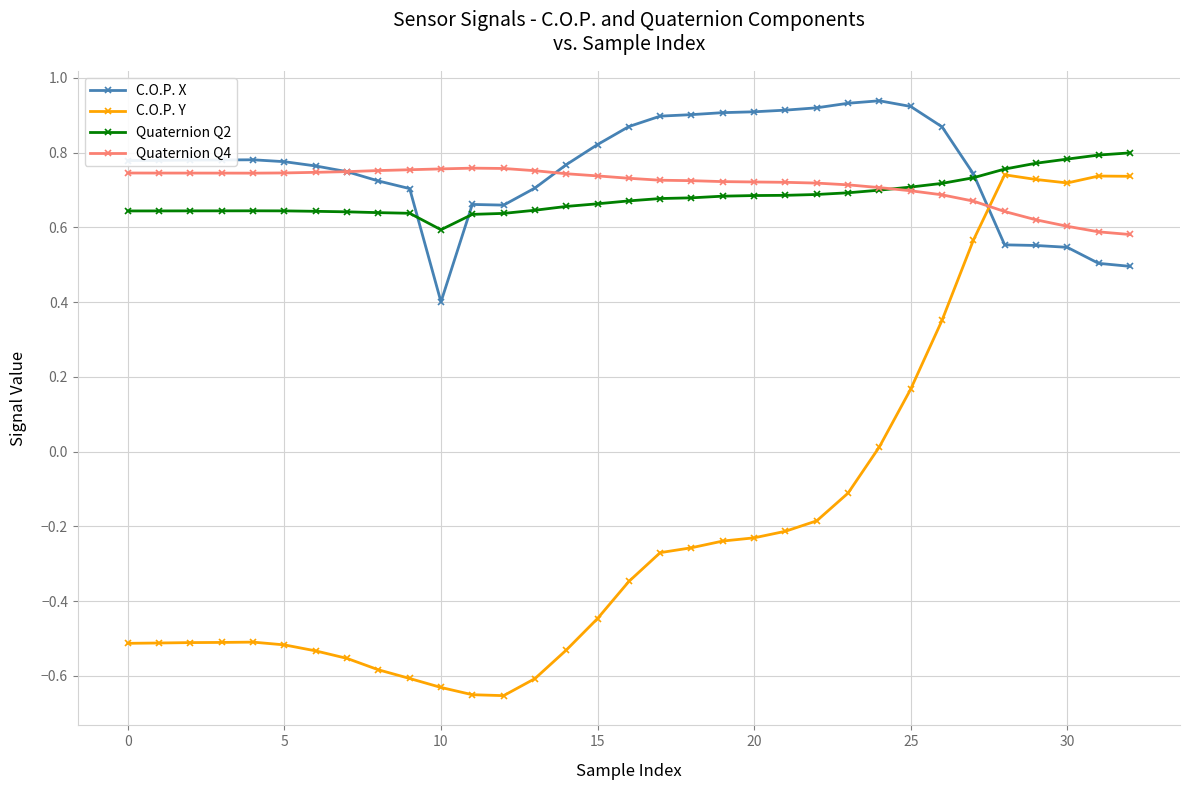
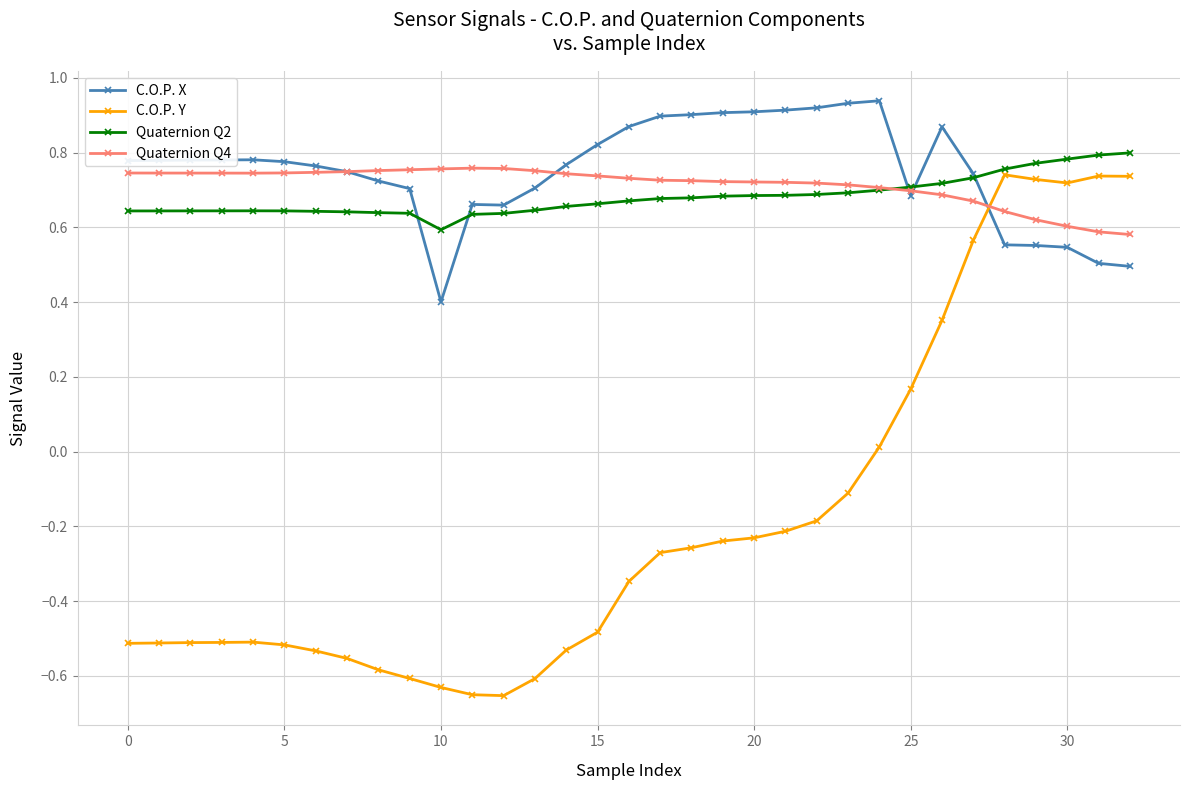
  {
    "C.O.P. X": {
      "5": 0.78,
      "10": 0.40,
      "15": 0.82,
      "20": 0.91,
-     "25": 0.92,
+     "25": 0.68,
      "30": 0.55
    },
    "C.O.P. Y": {
      "0": -0.51,
      "5": -0.52,
      "10": -0.63,
-     "15": -0.45,
+     "15": -0.48,
      "20": -0.23,
      "25": 0.17,
      "30": 0.72
    },
    "Quaternion Q2": {
      "0": 0.64,
      "5": 0.64,
      "10": 0.59,
      "15": 0.66,
      "20": 0.69,
      "25": 0.71,
      "30": 0.78
    },
    "Quaternion Q4": {
      "0": 0.75,
      "5": 0.75,
      "10": 0.76,
      "15": 0.74,
      "20": 0.72,
      "25": 0.70,
      "30": 0.60
    }
  }
